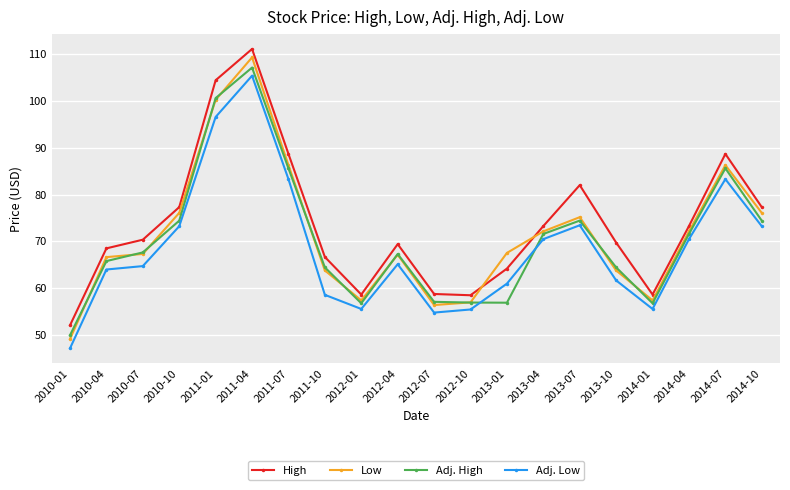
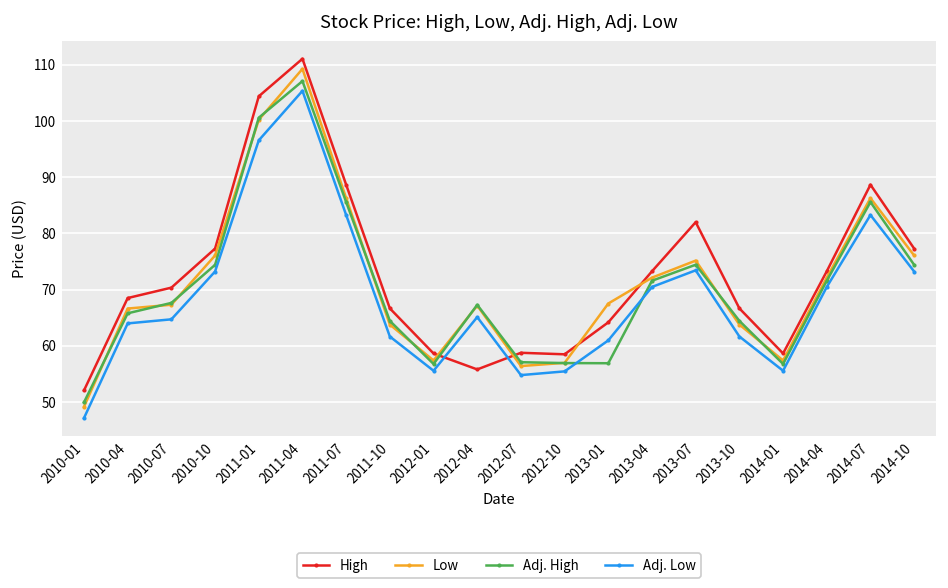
  {
    "High": {
      "2010-01": 52,
      "2010-04": 69,
      "2010-07": 70,
      "2010-10": 77,
      "2011-01": 104,
      "2011-04": 111,
      "2011-07": 89,
      "2011-10": 67,
      "2012-01": 59,
-     "2012-04": 69,
+     "2012-04": 56,
      "2012-07": 59,
      "2012-10": 58,
      "2013-01": 64,
      "2013-04": 73,
      "2013-07": 82,
-     "2013-10": 70,
+     "2013-10": 67,
      "2014-01": 59,
      "2014-04": 73,
      "2014-07": 89,
      "2014-10": 77
    },
    "Low": {
      "2010-01": 49,
      "2010-04": 67,
      "2010-10": 76,
      "2011-04": 109,
      "2011-07": 86,
      "2011-10": 64,
      "2012-01": 57,
      "2012-07": 56,
      "2013-01": 68,
      "2013-04": 72,
      "2013-07": 75,
      "2013-10": 64,
      "2014-01": 57,
      "2014-04": 72,
      "2014-07": 86,
      "2014-10": 76
    },
    "Adj. High": {
      "2010-01": 50,
      "2010-04": 66,
      "2010-10": 74,
      "2011-04": 107,
      "2011-07": 86,
      "2011-10": 64,
      "2012-01": 57,
      "2012-07": 57,
      "2013-01": 57,
      "2013-04": 72,
      "2013-07": 74,
      "2013-10": 64,
      "2014-01": 57,
      "2014-04": 72,
      "2014-07": 86,
      "2014-10": 74
    },
    "Adj. Low": {
      "2010-01": 47,
      "2010-04": 64,
      "2010-07": 65,
      "2010-10": 73,
      "2011-01": 97,
      "2011-04": 105,
      "2011-07": 83,
-     "2011-10": 59,
+     "2011-10": 62,
      "2012-01": 56,
      "2012-04": 65,
      "2012-07": 55,
      "2012-10": 55,
      "2013-01": 61,
      "2013-04": 70,
      "2013-07": 73,
      "2013-10": 62,
      "2014-01": 56,
      "2014-04": 70,
      "2014-07": 83,
      "2014-10": 73
    }
  }
